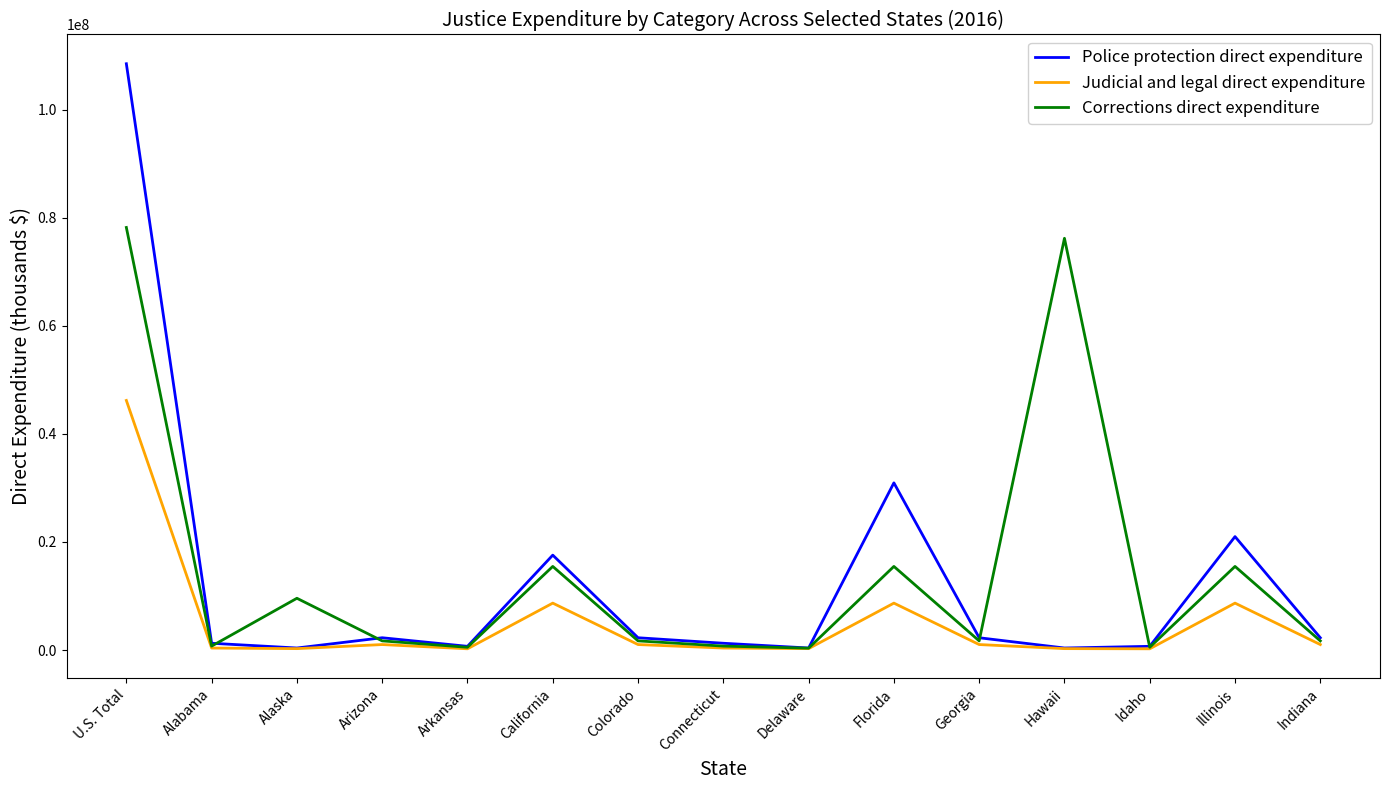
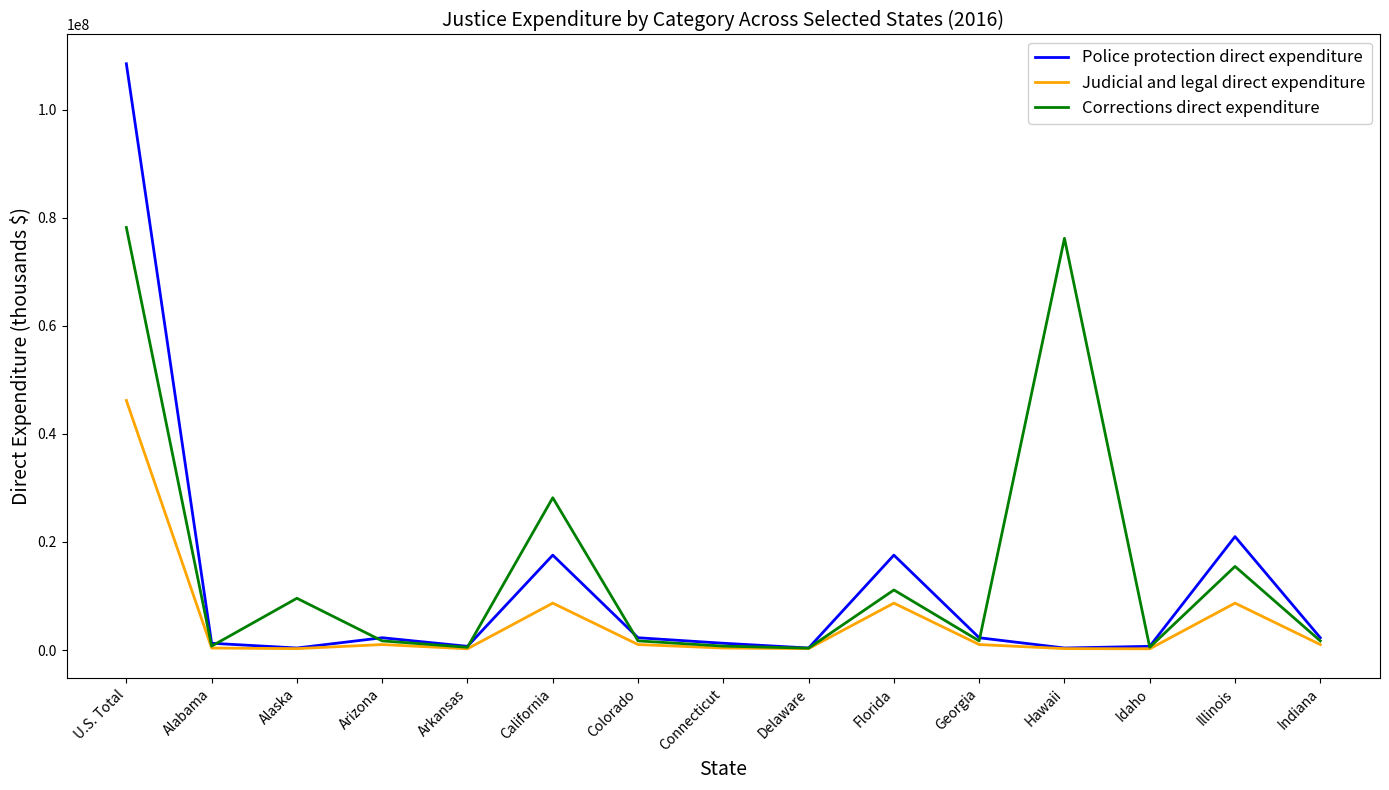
  {
    "Police protection direct expenditure": {
      "U.S. Total": 108000000,
      "Alabama": 1000000,
      "Arizona": 2000000,
      "California": 18000000,
      "Colorado": 2000000,
      "Connecticut": 1000000,
-     "Florida": 31000000,
+     "Florida": 18000000,
      "Georgia": 2000000,
      "Illinois": 21000000,
      "Indiana": 2000000
    },
    "Judicial and legal direct expenditure": {
      "U.S. Total": 46000000,
      "Arizona": 1000000,
      "California": 9000000,
      "Colorado": 1000000,
      "Florida": 9000000,
      "Georgia": 1000000,
      "Illinois": 9000000,
      "Indiana": 1000000
    },
    "Corrections direct expenditure": {
      "U.S. Total": 78000000,
      "Alaska": 10000000,
      "Arizona": 2000000,
-     "California": 15000000,
+     "California": 28000000,
      "Colorado": 2000000,
-     "Florida": 15000000,
+     "Florida": 11000000,
      "Georgia": 2000000,
      "Hawaii": 76000000,
      "Illinois": 15000000,
      "Indiana": 2000000
    }
  }
